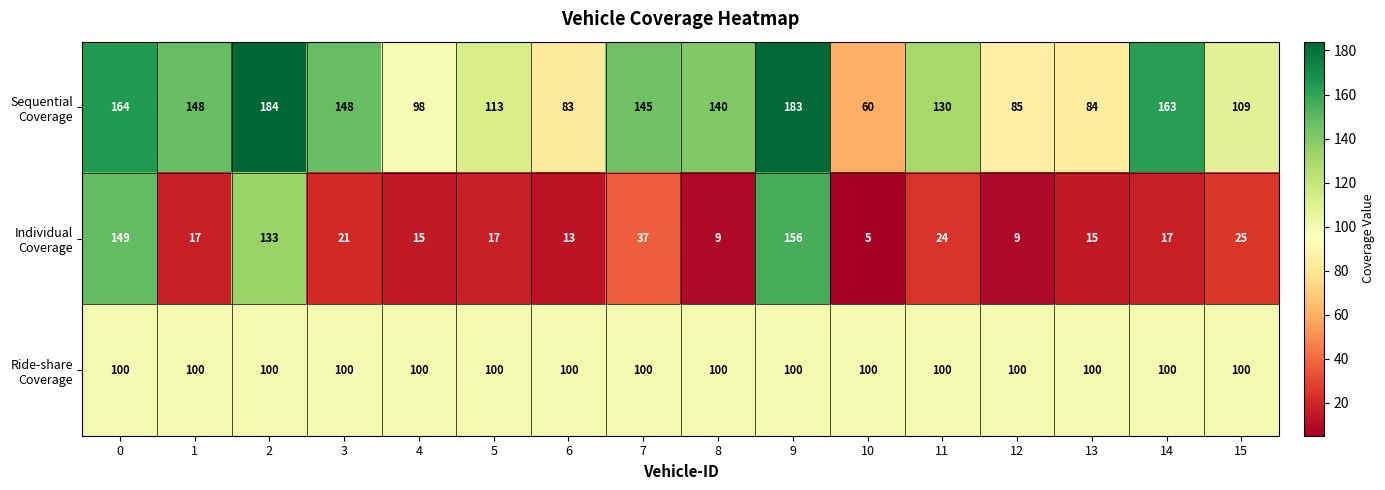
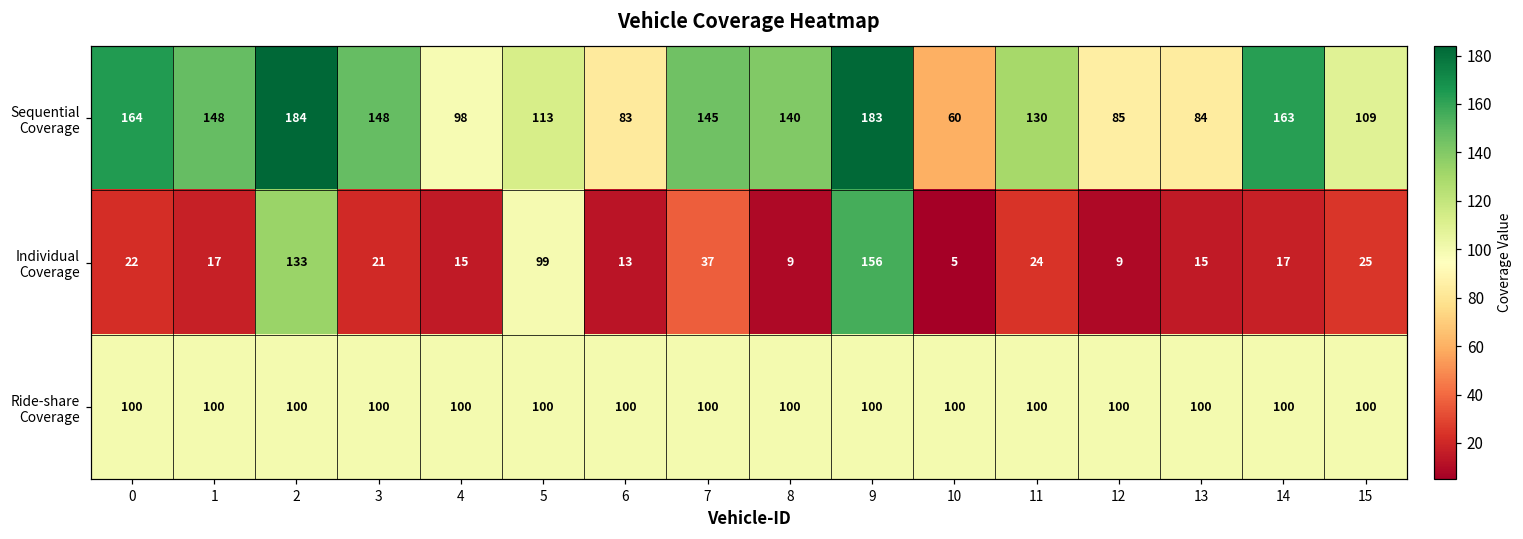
  {
    "Sequential Coverage": {
      "0": 164,
      "1": 148,
      "2": 184,
      "3": 148,
      "4": 98,
      "5": 113,
      "6": 83,
      "7": 145,
      "8": 140,
      "9": 183,
      "10": 60,
      "11": 130,
      "12": 85,
      "13": 84,
      "14": 163,
      "15": 109
    },
    "Individual Coverage": {
-     "0": 149,
+     "0": 22,
      "1": 17,
      "2": 133,
      "3": 21,
      "4": 15,
-     "5": 17,
+     "5": 99,
      "6": 13,
      "7": 37,
      "8": 9,
      "9": 156,
      "10": 5,
      "11": 24,
      "12": 9,
      "13": 15,
      "14": 17,
      "15": 25
    },
    "Ride-share Coverage": {
      "0": 100,
      "1": 100,
      "2": 100,
      "3": 100,
      "4": 100,
      "5": 100,
      "6": 100,
      "7": 100,
      "8": 100,
      "9": 100,
      "10": 100,
      "11": 100,
      "12": 100,
      "13": 100,
      "14": 100,
      "15": 100
    }
  }
